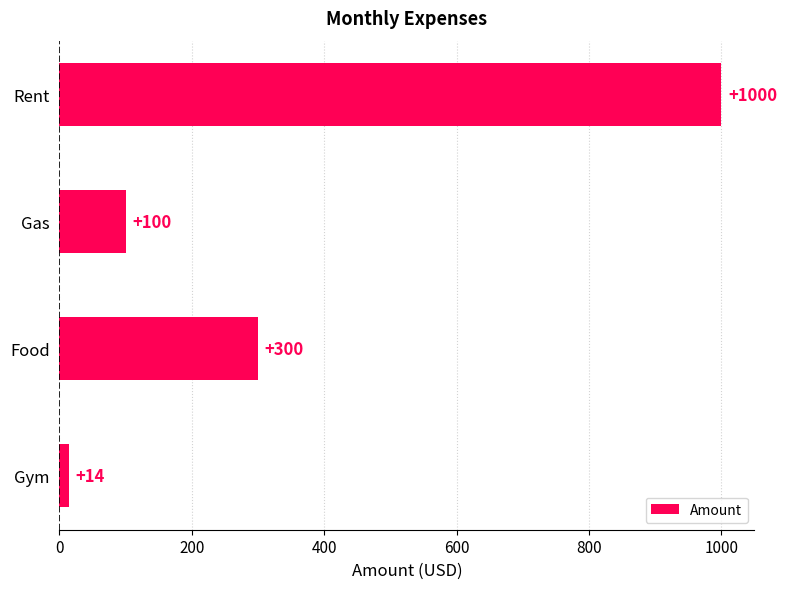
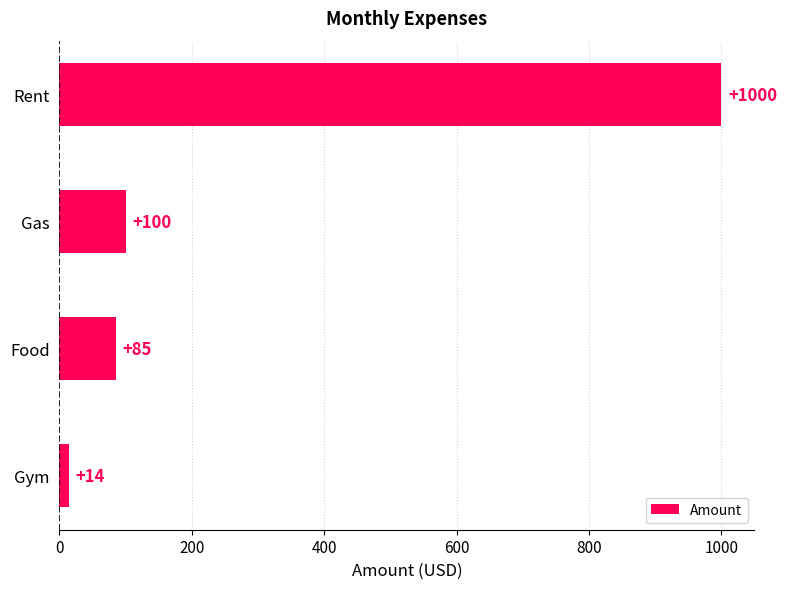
  {
    "Rent": "+1000",
    "Gas": "+100",
-   "Food": "+300",
+   "Food": "+85",
    "Gym": "+14"
  }
